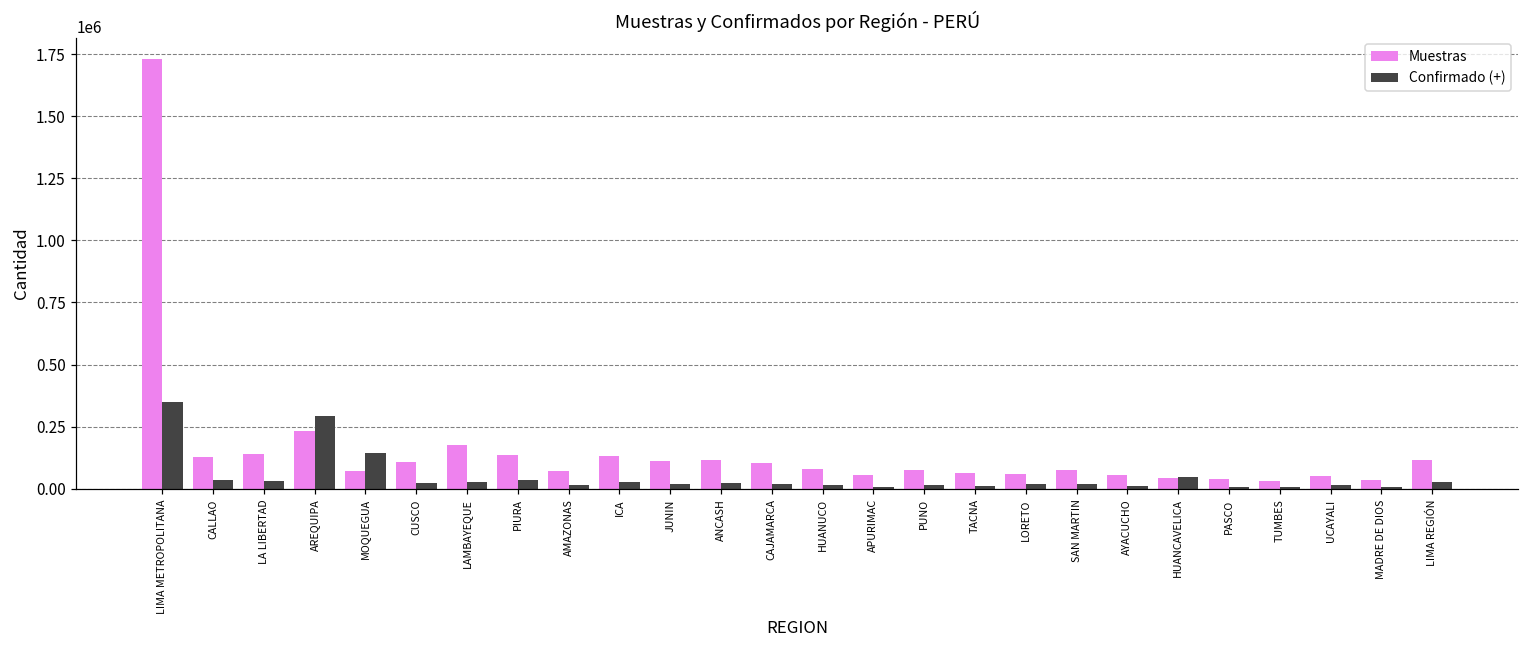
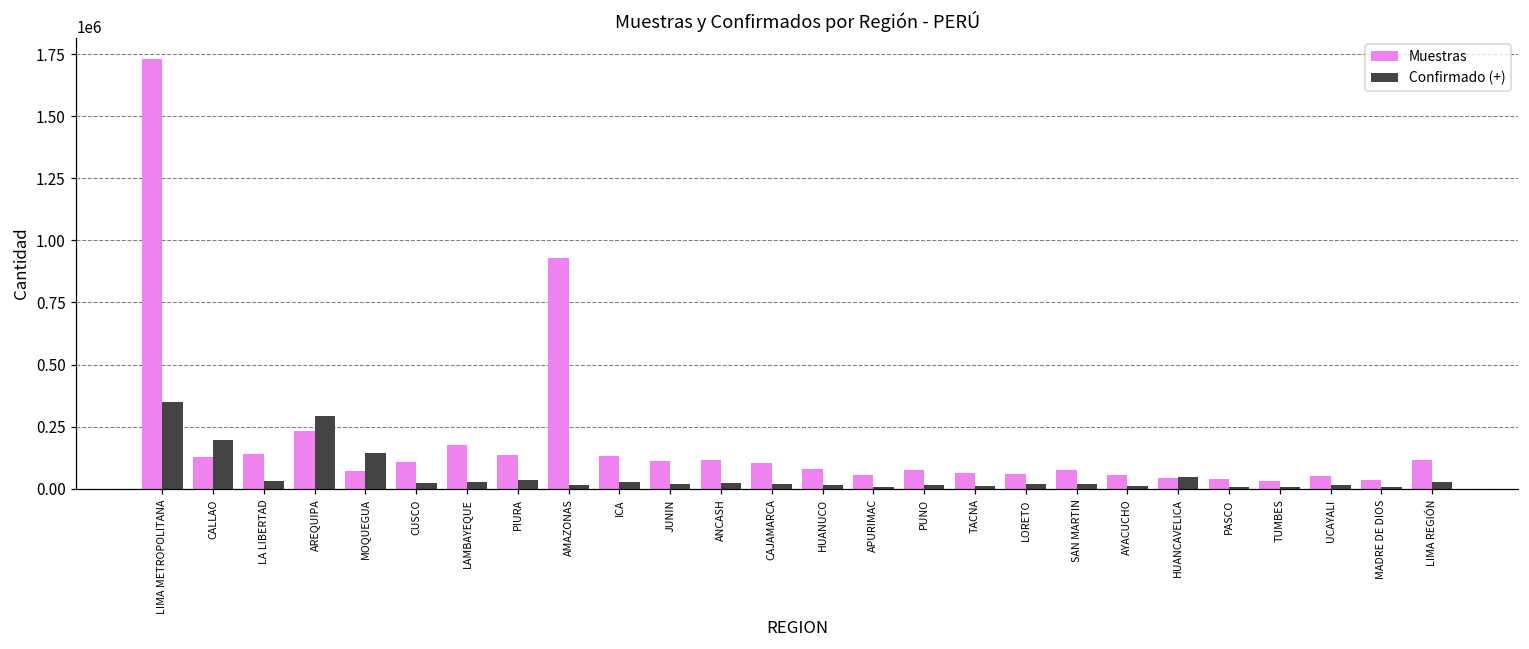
  {
    "Muestras": {
      "LIMA METROPOLITANA": 1730000,
      "CALLAO": 130000,
      "LA LIBERTAD": 140000,
      "AREQUIPA": 230000,
      "MOQUEGUA": 70000,
      "CUSCO": 110000,
      "LAMBAYEQUE": 180000,
      "PIURA": 140000,
-     "AMAZONAS": 70000,
+     "AMAZONAS": 930000,
      "ICA": 130000,
      "JUNIN": 110000,
      "ANCASH": 120000,
      "CAJAMARCA": 100000,
      "HUANUCO": 80000,
      "APURIMAC": 50000,
      "PUNO": 80000,
      "TACNA": 60000,
      "LORETO": 60000,
      "SAN MARTIN": 80000,
      "AYACUCHO": 60000,
      "HUANCAVELICA": 40000,
      "PASCO": 40000,
      "TUMBES": 30000,
      "UCAYALI": 50000,
      "MADRE DE DIOS": 40000,
      "LIMA REGIÓN": 110000
    },
    "Confirmado (+)": {
      "LIMA METROPOLITANA": 350000,
-     "CALLAO": 30000,
+     "CALLAO": 190000,
      "LA LIBERTAD": 30000,
      "AREQUIPA": 290000,
      "MOQUEGUA": 140000,
      "CUSCO": 20000,
      "LAMBAYEQUE": 30000,
      "PIURA": 40000,
      "AMAZONAS": 20000,
      "ICA": 30000,
      "JUNIN": 20000,
      "ANCASH": 20000,
      "CAJAMARCA": 20000,
      "HUANUCO": 20000,
      "PUNO": 20000,
      "TACNA": 10000,
      "LORETO": 20000,
      "SAN MARTIN": 20000,
      "AYACUCHO": 10000,
      "HUANCAVELICA": 50000,
      "UCAYALI": 20000,
      "LIMA REGIÓN": 30000
    }
  }
